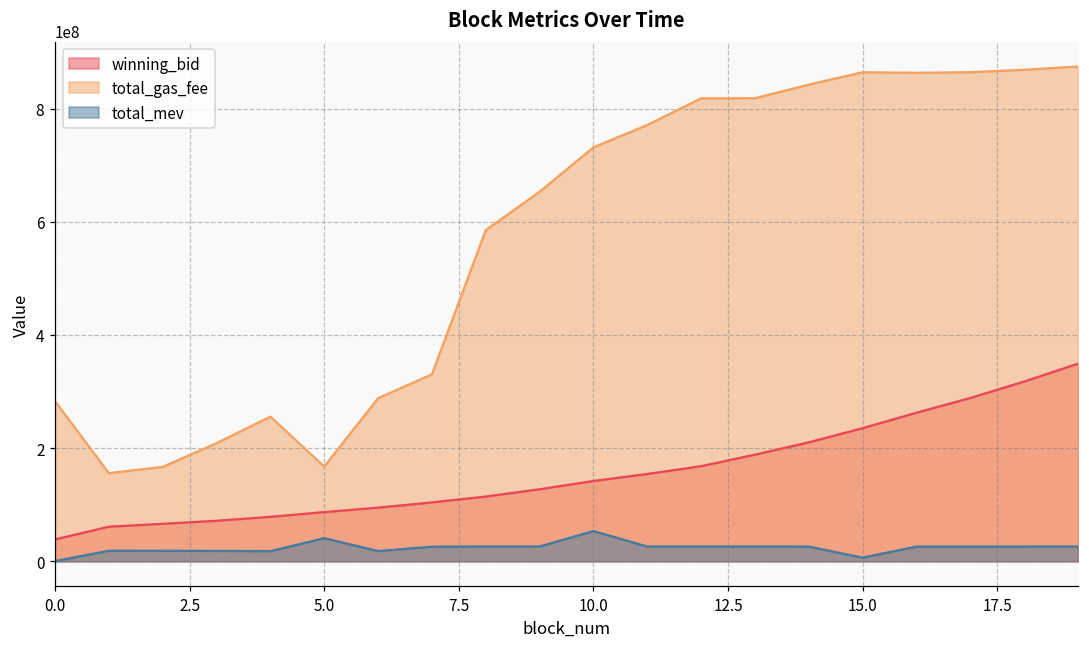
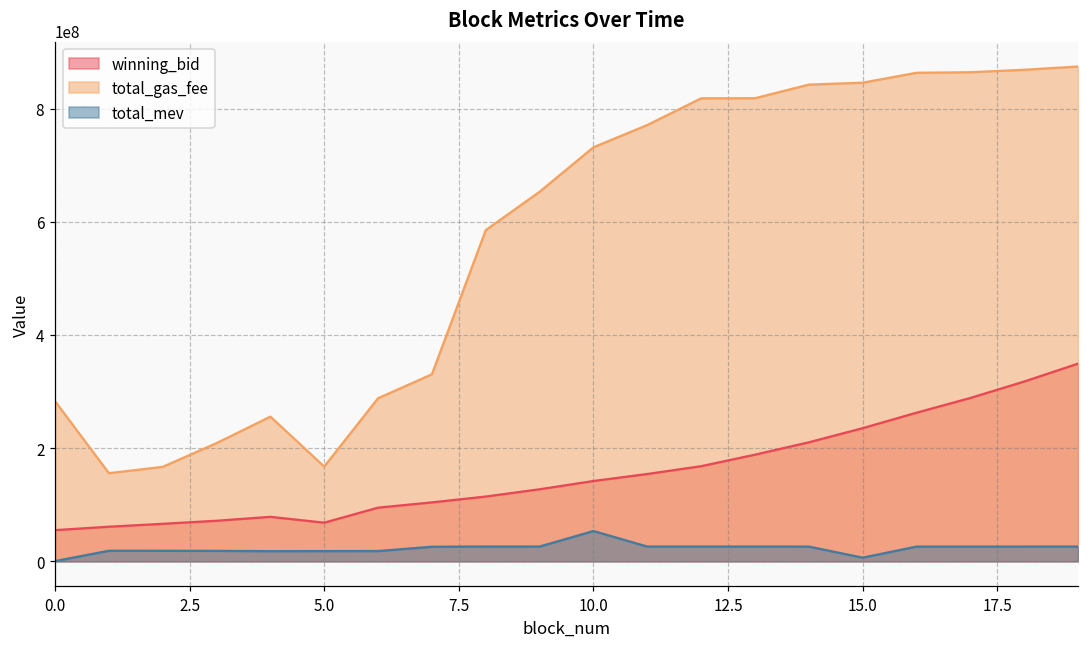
  {
    "winning_bid": {
-     "0.0": 40000000,
-     "5.0": 90000000,
+     "0.0": 60000000,
+     "5.0": 70000000,
      "10.0": 140000000,
      "15.0": 240000000
    },
    "total_gas_fee": {
      "0.0": 280000000,
      "5.0": 170000000,
      "10.0": 730000000,
-     "15.0": 860000000
+     "15.0": 850000000
    },
    "total_mev": {
      "0.0": 0,
-     "5.0": 40000000,
+     "5.0": 20000000,
      "10.0": 50000000,
      "15.0": 10000000
    }
  }
